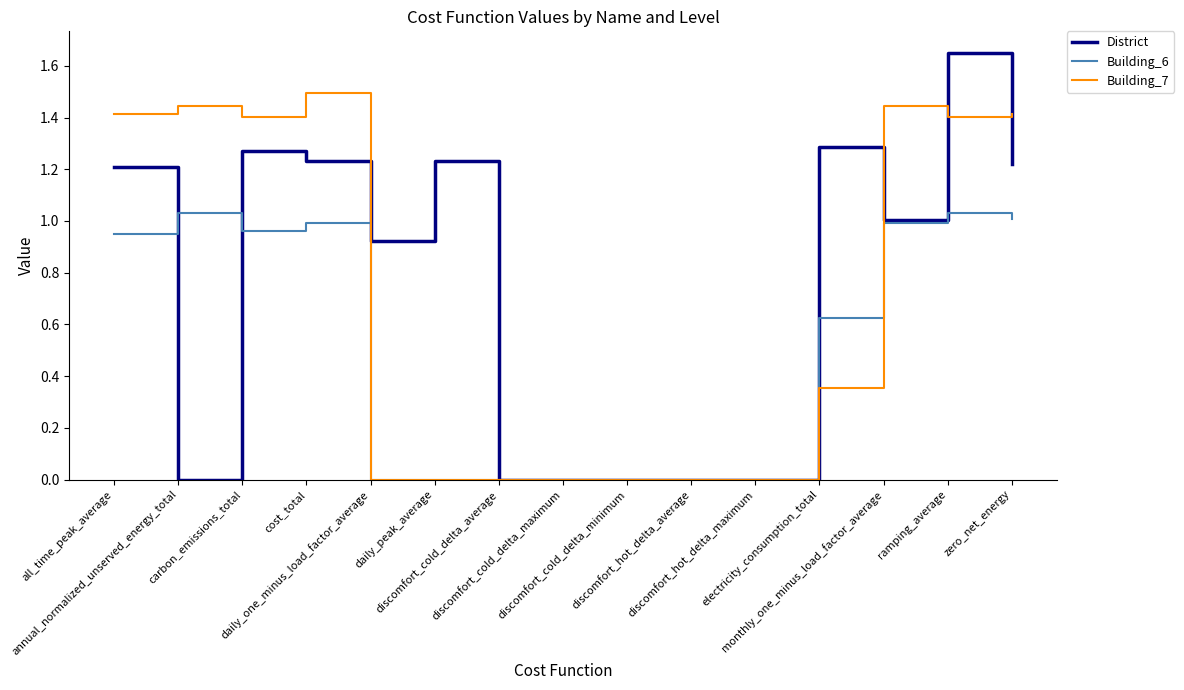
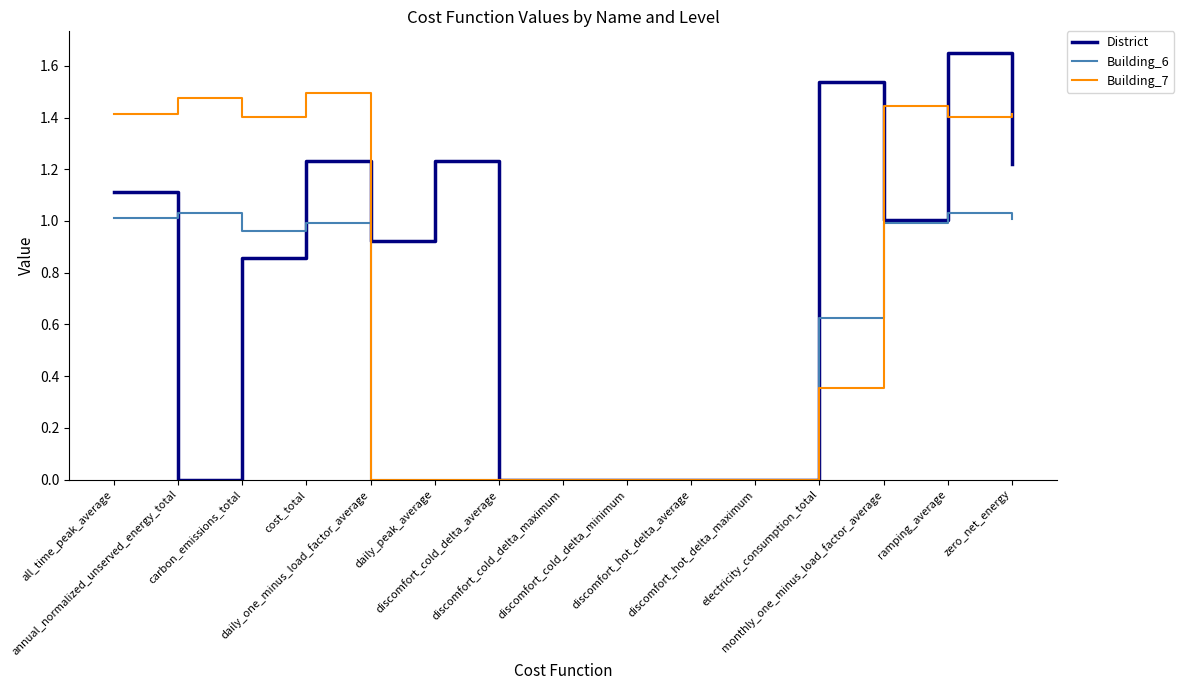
  {
    "District": {
-     "all_time_peak_average": 1.21,
+     "all_time_peak_average": 1.11,
      "annual_normalized_unserved_energy_total": 0.00,
-     "carbon_emissions_total": 1.27,
+     "carbon_emissions_total": 0.86,
      "cost_total": 1.23,
      "daily_one_minus_load_factor_average": 0.92,
      "daily_peak_average": 1.23,
-     "electricity_consumption_total": 1.29,
+     "electricity_consumption_total": 1.54,
      "monthly_one_minus_load_factor_average": 1.00,
      "ramping_average": 1.65,
      "zero_net_energy": 1.22
    },
    "Building_6": {
-     "all_time_peak_average": 0.95,
+     "all_time_peak_average": 1.01,
      "annual_normalized_unserved_energy_total": 1.03,
      "carbon_emissions_total": 0.96,
      "cost_total": 0.99,
      "electricity_consumption_total": 0.62,
      "monthly_one_minus_load_factor_average": 0.99,
      "ramping_average": 1.03,
      "zero_net_energy": 1.01
    },
    "Building_7": {
      "all_time_peak_average": 1.42,
-     "annual_normalized_unserved_energy_total": 1.45,
+     "annual_normalized_unserved_energy_total": 1.48,
      "carbon_emissions_total": 1.40,
      "cost_total": 1.50,
      "electricity_consumption_total": 0.35,
      "monthly_one_minus_load_factor_average": 1.45,
      "ramping_average": 1.40,
      "zero_net_energy": 1.42
    }
  }
